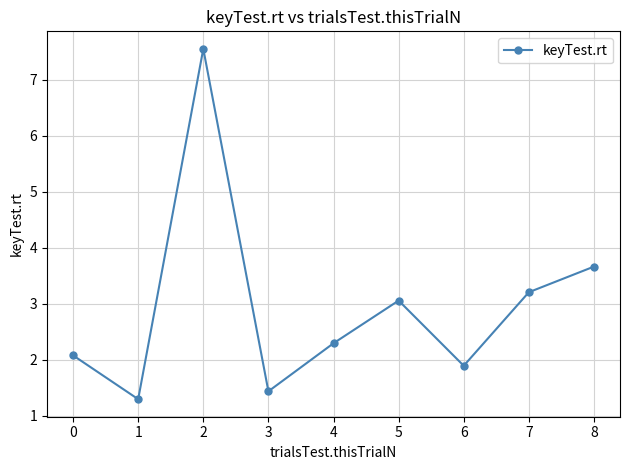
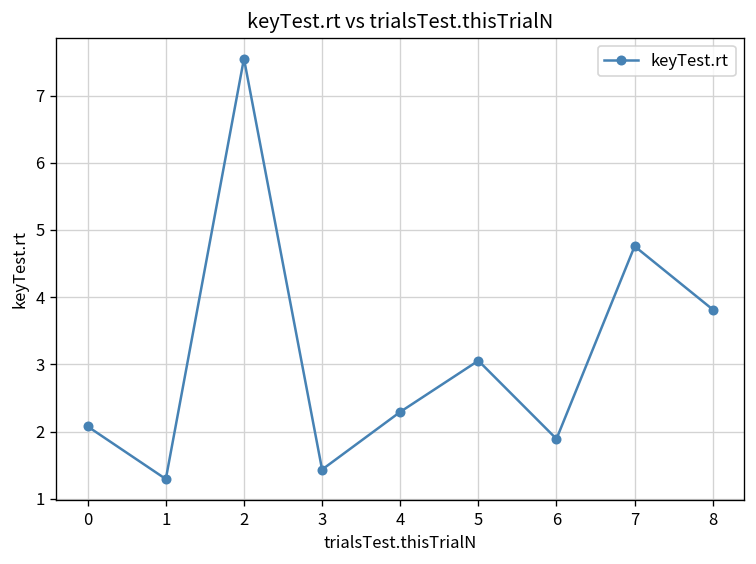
  {
    "0": 2.1,
    "1": 1.3,
    "2": 7.5,
    "3": 1.4,
    "4": 2.3,
    "5": 3.1,
    "6": 1.9,
-   "7": 3.2,
-   "8": 3.7
+   "7": 4.8,
+   "8": 3.8
  }
